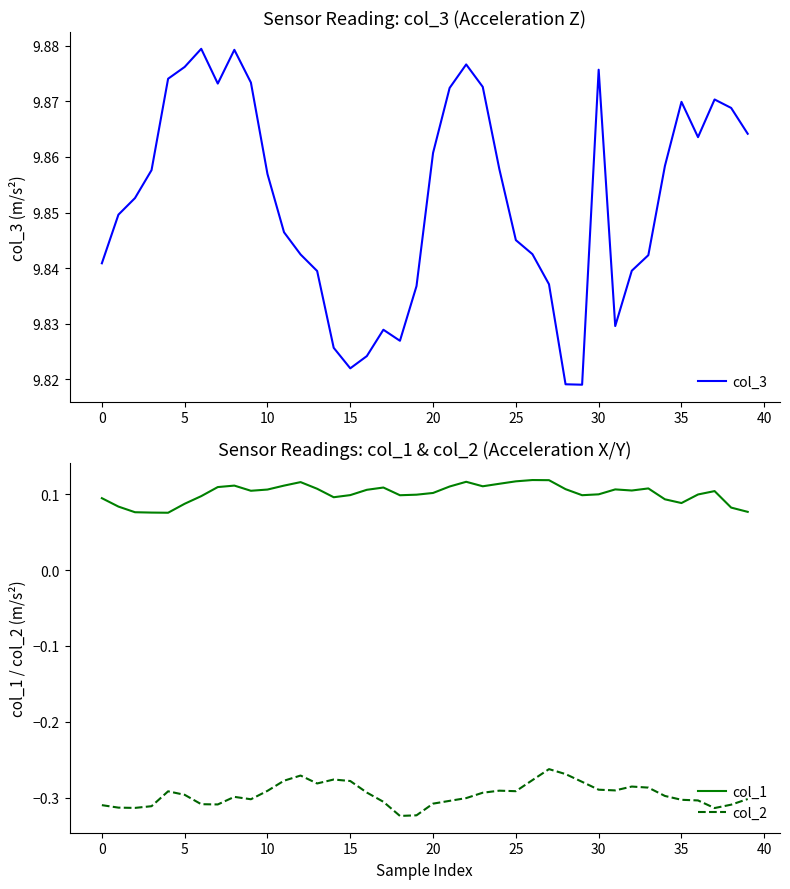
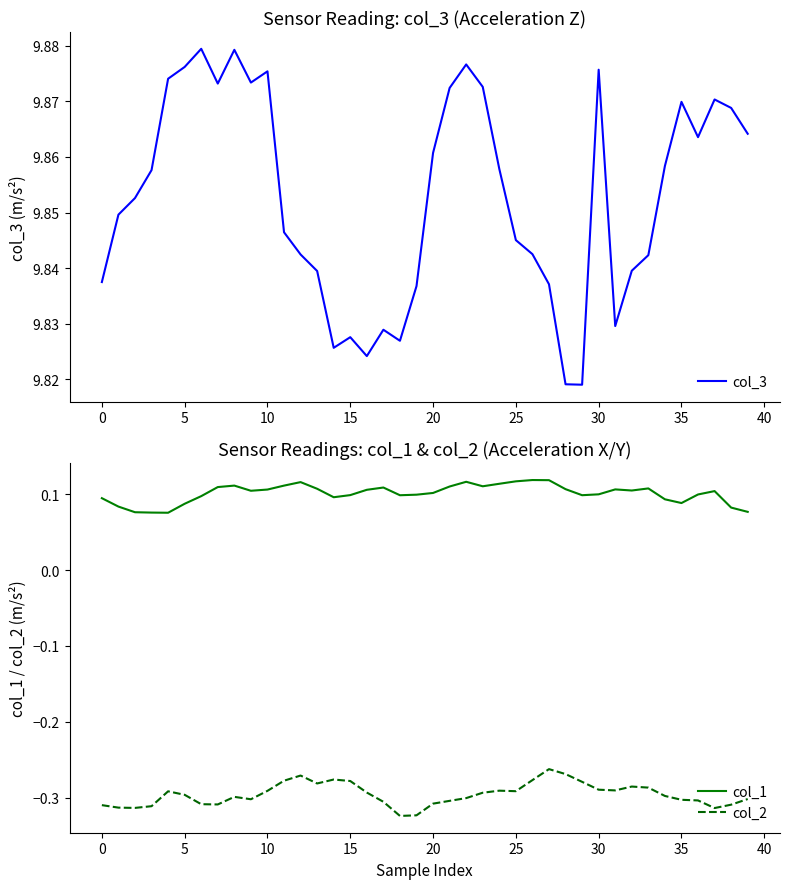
  {
    "Sensor Reading: col_3 (Acceleration Z)": {
-     "0": 9.841,
+     "0": 9.837,
      "5": 9.876,
-     "10": 9.857,
-     "15": 9.822,
+     "10": 9.875,
+     "15": 9.828,
      "20": 9.861,
      "25": 9.845,
      "30": 9.876,
      "35": 9.870
    }
  }
